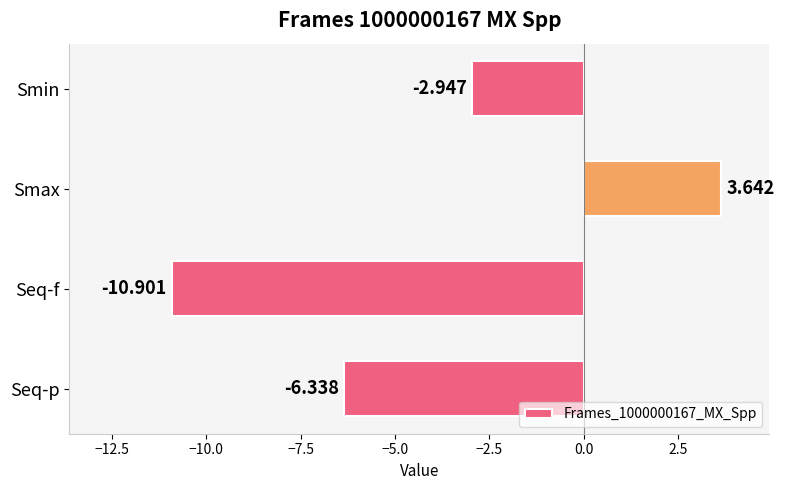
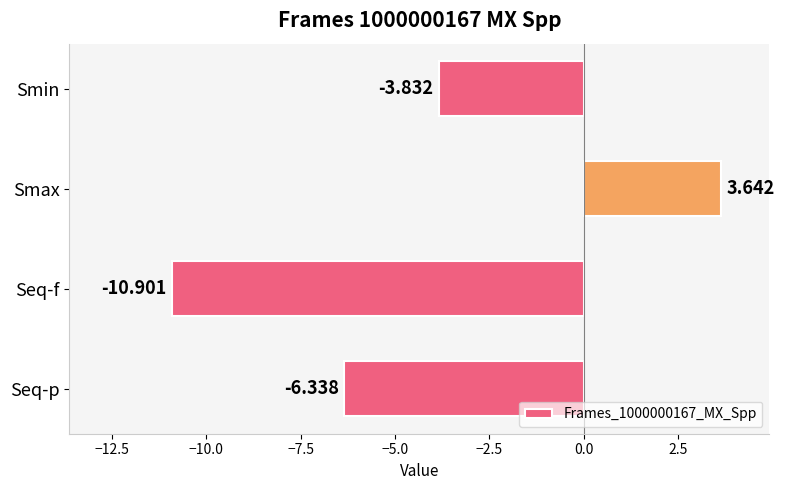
  {
-   "Smin": -2.947,
+   "Smin": -3.832,
    "Smax": 3.642,
    "Seq-f": -10.901,
    "Seq-p": -6.338
  }
